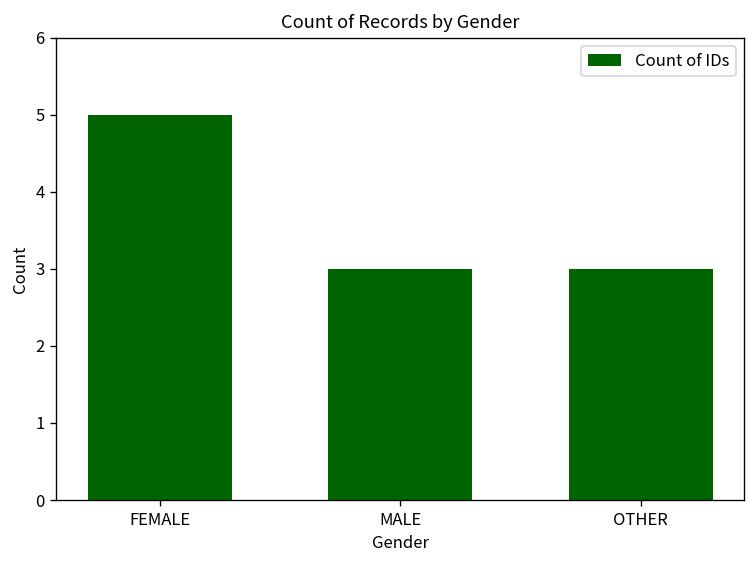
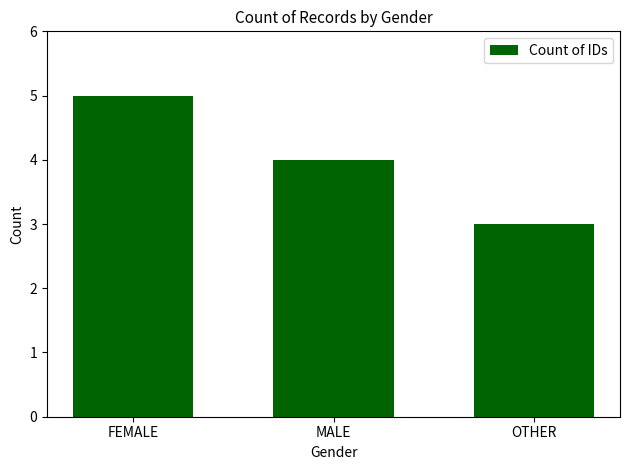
  {
    "FEMALE": 5,
-   "MALE": 3,
+   "MALE": 4,
    "OTHER": 3
  }
